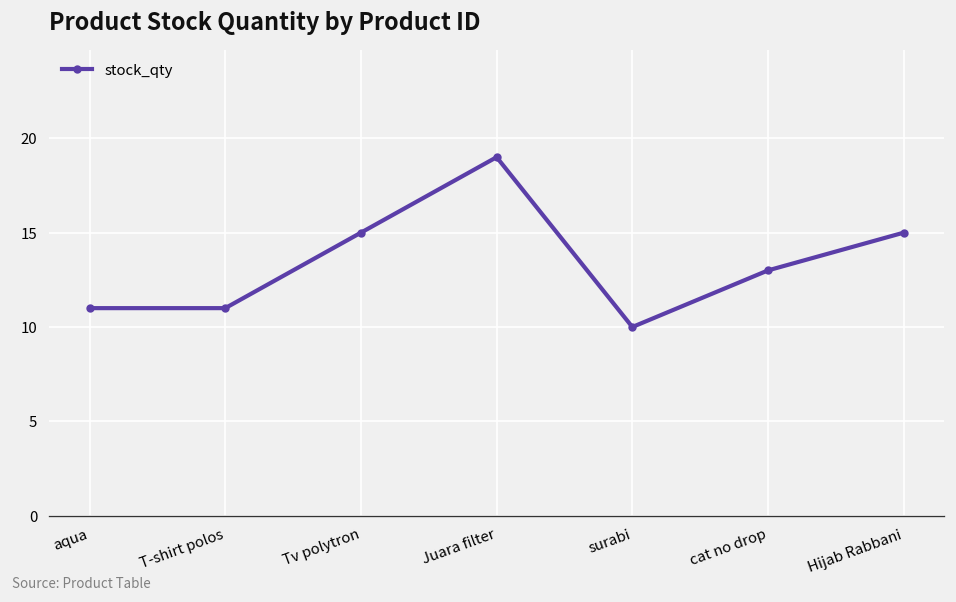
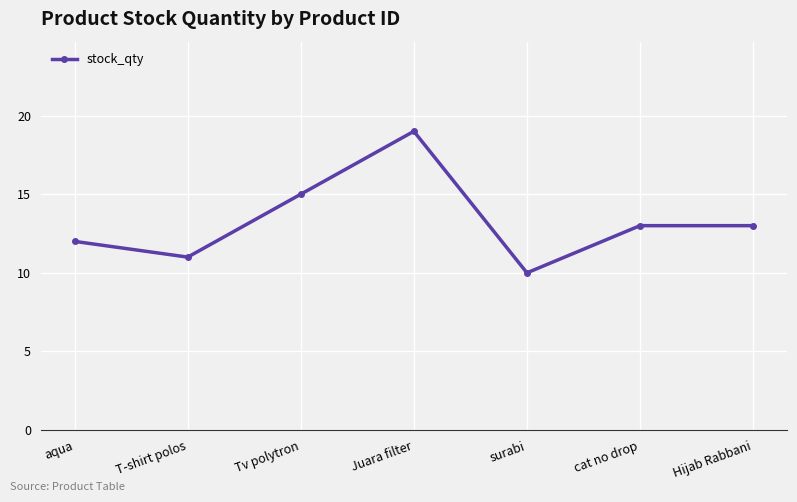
  {
-   "aqua": 11,
+   "aqua": 12,
    "T-shirt polos": 11,
    "Tv polytron": 15,
    "Juara filter": 19,
    "surabi": 10,
    "cat no drop": 13,
-   "Hijab Rabbani": 15
+   "Hijab Rabbani": 13
  }
